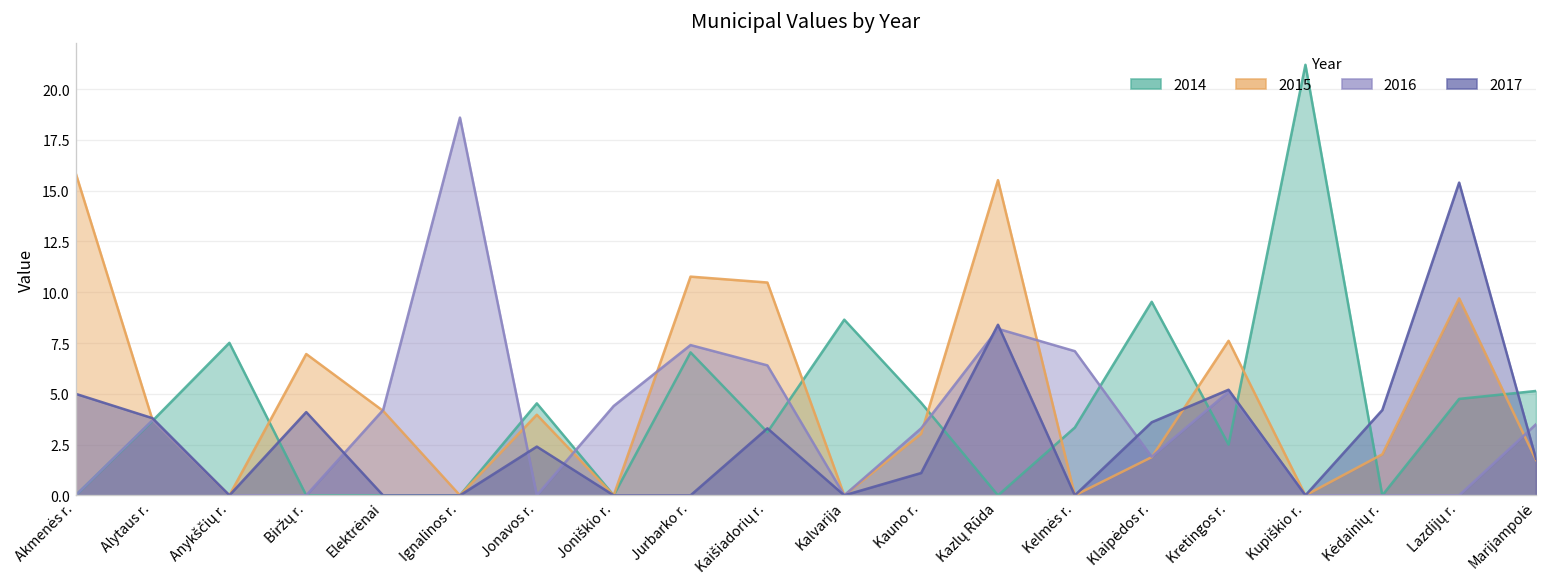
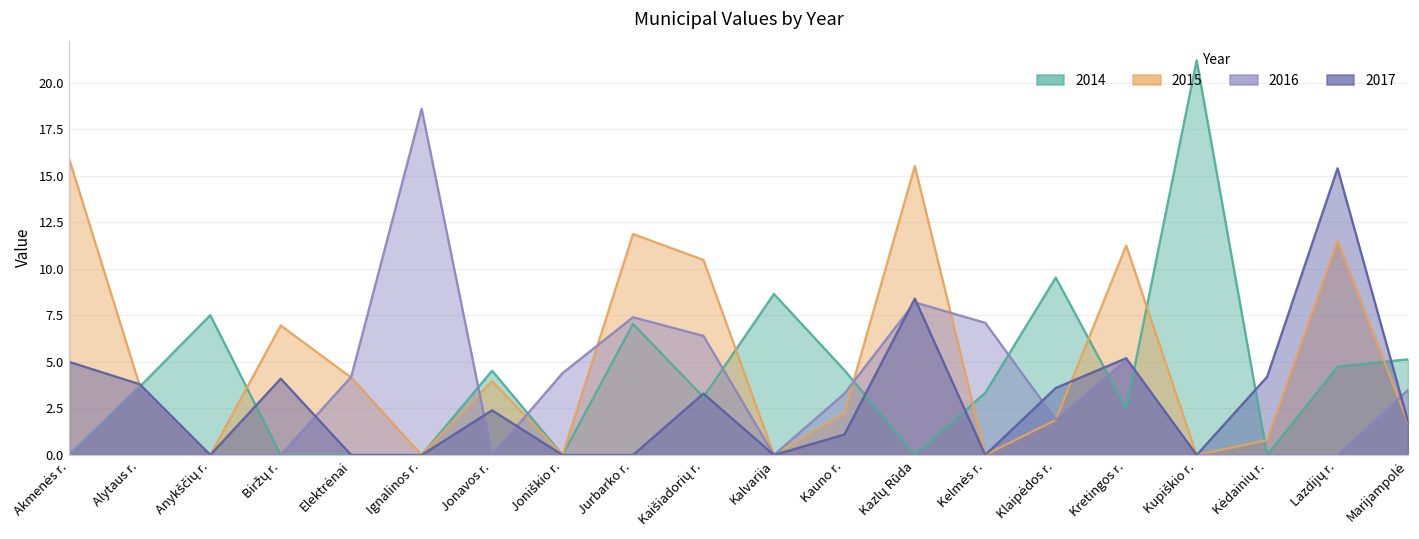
  {
    "2015": {
      "Akmenės r.": 15.9,
      "Biržų r.": 7.0,
      "Jonavos r.": 4.0,
-     "Jurbarko r.": 10.8,
+     "Jurbarko r.": 11.9,
      "Kaišiadorių r.": 10.5,
-     "Kauno r.": 3.0,
+     "Kauno r.": 2.3,
      "Kazlų Rūda": 15.5,
-     "Kretingos r.": 7.6,
-     "Kėdainių r.": 2.0,
-     "Lazdijų r.": 9.7
+     "Kretingos r.": 11.3,
+     "Kėdainių r.": 0.8,
+     "Lazdijų r.": 11.5
    }
  }
